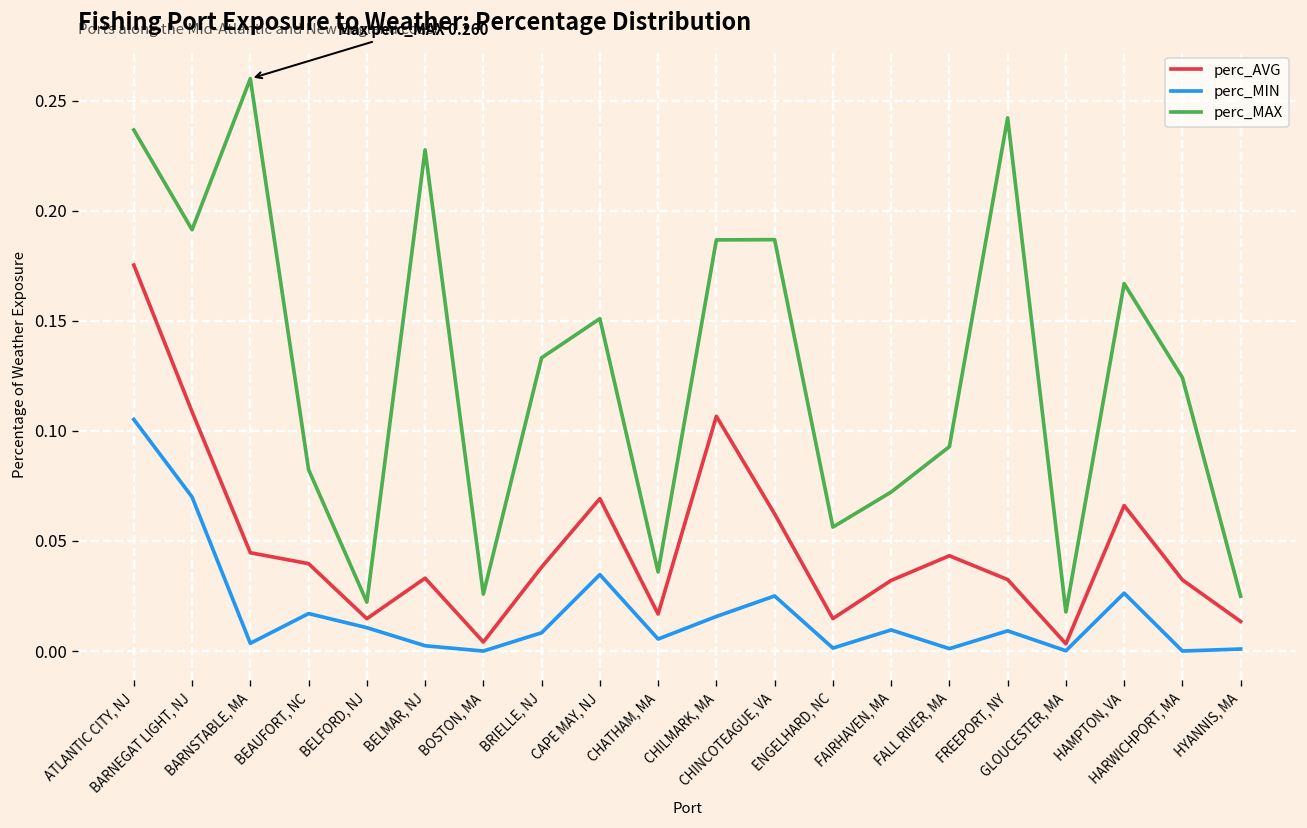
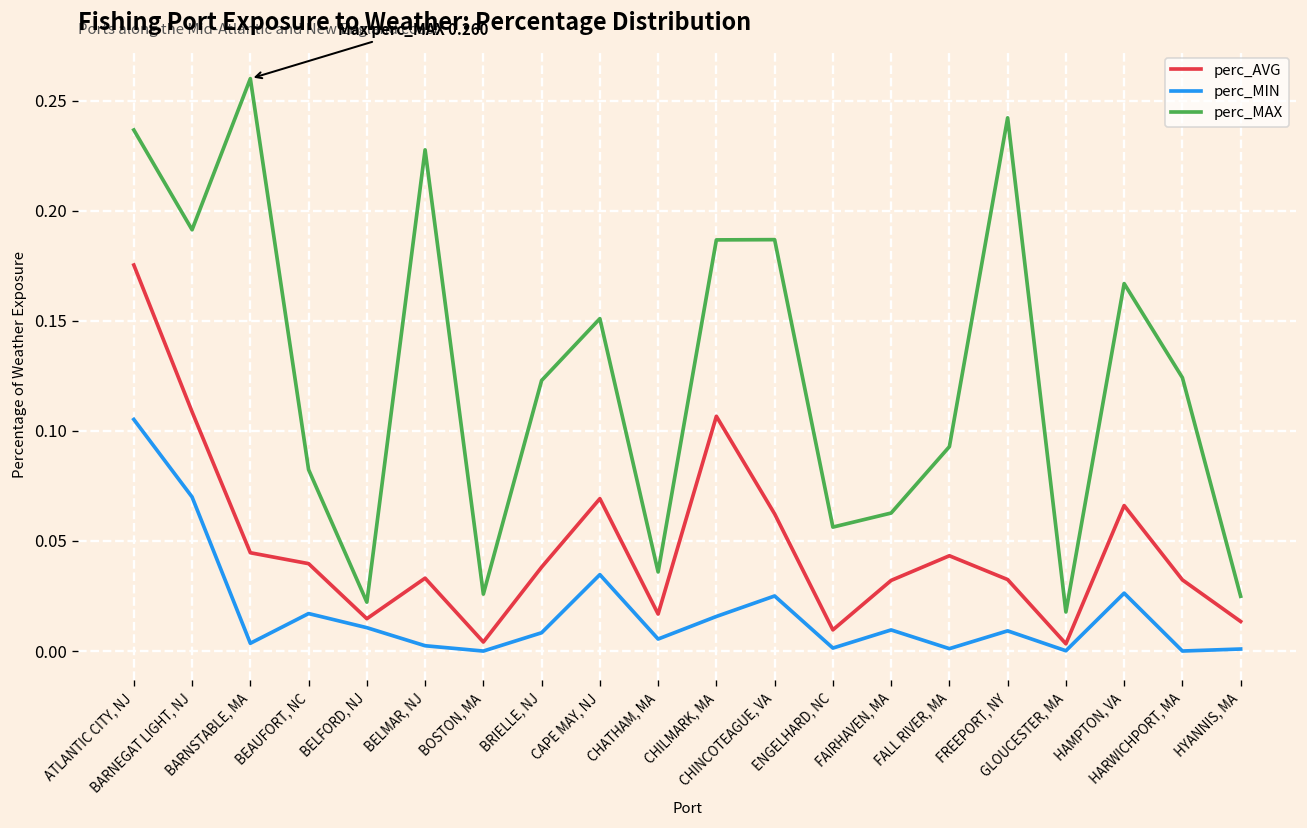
  {
    "perc_AVG": {
      "ATLANTIC CITY, NJ": 0.175,
      "BARNEGAT LIGHT, NJ": 0.109,
      "BARNSTABLE, MA": 0.045,
      "BEAUFORT, NC": 0.040,
      "BELFORD, NJ": 0.015,
      "BELMAR, NJ": 0.033,
      "BOSTON, MA": 0.004,
      "BRIELLE, NJ": 0.038,
      "CAPE MAY, NJ": 0.069,
      "CHATHAM, MA": 0.017,
      "CHILMARK, MA": 0.107,
      "CHINCOTEAGUE, VA": 0.062,
-     "ENGELHARD, NC": 0.015,
+     "ENGELHARD, NC": 0.010,
      "FAIRHAVEN, MA": 0.032,
      "FALL RIVER, MA": 0.043,
      "FREEPORT, NY": 0.032,
      "GLOUCESTER, MA": 0.003,
      "HAMPTON, VA": 0.066,
      "HARWICHPORT, MA": 0.032,
      "HYANNIS, MA": 0.013
    },
    "perc_MIN": {
      "ATLANTIC CITY, NJ": 0.105,
      "BARNEGAT LIGHT, NJ": 0.070,
      "BARNSTABLE, MA": 0.004,
      "BEAUFORT, NC": 0.017,
      "BELFORD, NJ": 0.011,
      "BELMAR, NJ": 0.002,
      "BOSTON, MA": 0.000,
      "BRIELLE, NJ": 0.008,
      "CAPE MAY, NJ": 0.035,
      "CHATHAM, MA": 0.005,
      "CHILMARK, MA": 0.016,
      "CHINCOTEAGUE, VA": 0.025,
      "ENGELHARD, NC": 0.001,
      "FAIRHAVEN, MA": 0.010,
      "FALL RIVER, MA": 0.001,
      "FREEPORT, NY": 0.009,
      "GLOUCESTER, MA": 0.000,
      "HAMPTON, VA": 0.026,
      "HARWICHPORT, MA": 0.000,
      "HYANNIS, MA": 0.001
    },
    "perc_MAX": {
      "ATLANTIC CITY, NJ": 0.237,
      "BARNEGAT LIGHT, NJ": 0.191,
      "BEAUFORT, NC": 0.082,
      "BELFORD, NJ": 0.022,
      "BELMAR, NJ": 0.228,
      "BOSTON, MA": 0.026,
-     "BRIELLE, NJ": 0.133,
+     "BRIELLE, NJ": 0.123,
      "CAPE MAY, NJ": 0.151,
      "CHATHAM, MA": 0.036,
      "CHILMARK, MA": 0.187,
      "CHINCOTEAGUE, VA": 0.187,
      "ENGELHARD, NC": 0.056,
-     "FAIRHAVEN, MA": 0.072,
+     "FAIRHAVEN, MA": 0.063,
      "FALL RIVER, MA": 0.093,
      "FREEPORT, NY": 0.242,
      "GLOUCESTER, MA": 0.018,
      "HAMPTON, VA": 0.167,
      "HARWICHPORT, MA": 0.124,
      "HYANNIS, MA": 0.025
    }
  }
